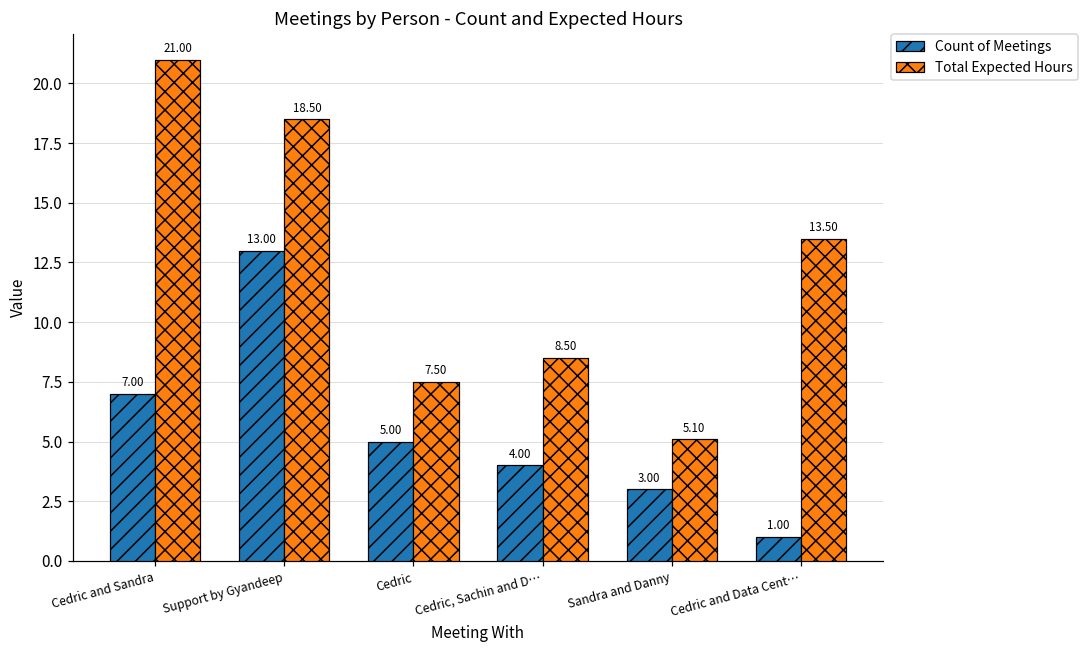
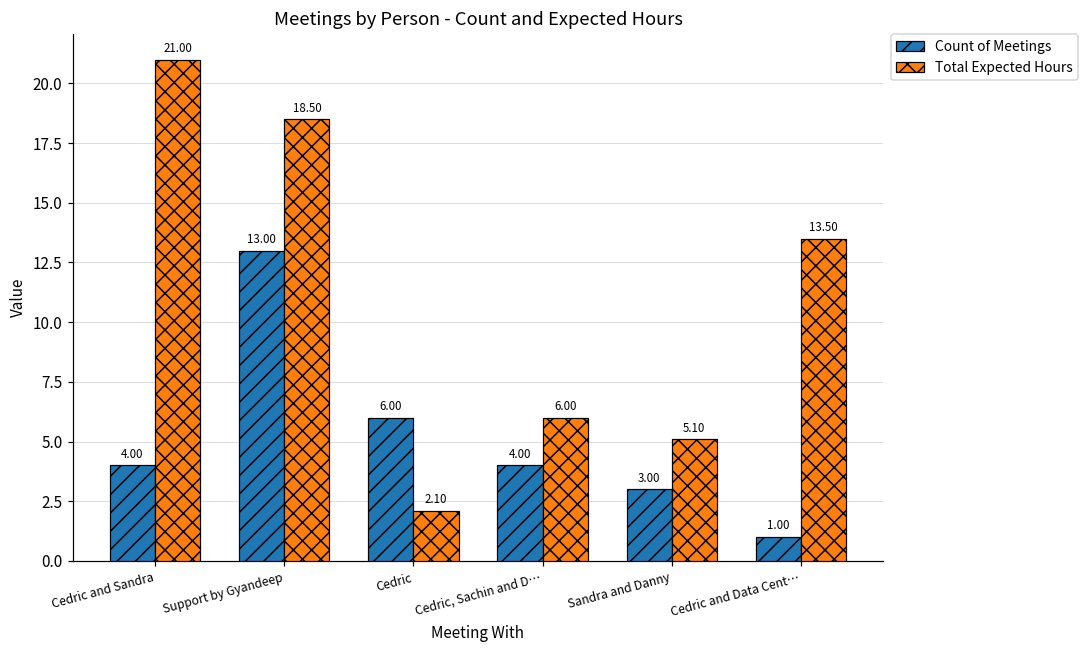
  {
    "Count of Meetings": {
-     "Cedric and Sandra": 7.00,
+     "Cedric and Sandra": 4.00,
      "Support by Gyandeep": 13.00,
-     "Cedric": 5.00,
+     "Cedric": 6.00,
      "Cedric, Sachin and D…": 4.00,
      "Sandra and Danny": 3.00,
      "Cedric and Data Cent…": 1.00
    },
    "Total Expected Hours": {
      "Cedric and Sandra": 21.00,
      "Support by Gyandeep": 18.50,
-     "Cedric": 7.50,
-     "Cedric, Sachin and D…": 8.50,
+     "Cedric": 2.10,
+     "Cedric, Sachin and D…": 6.00,
      "Sandra and Danny": 5.10,
      "Cedric and Data Cent…": 13.50
    }
  }
